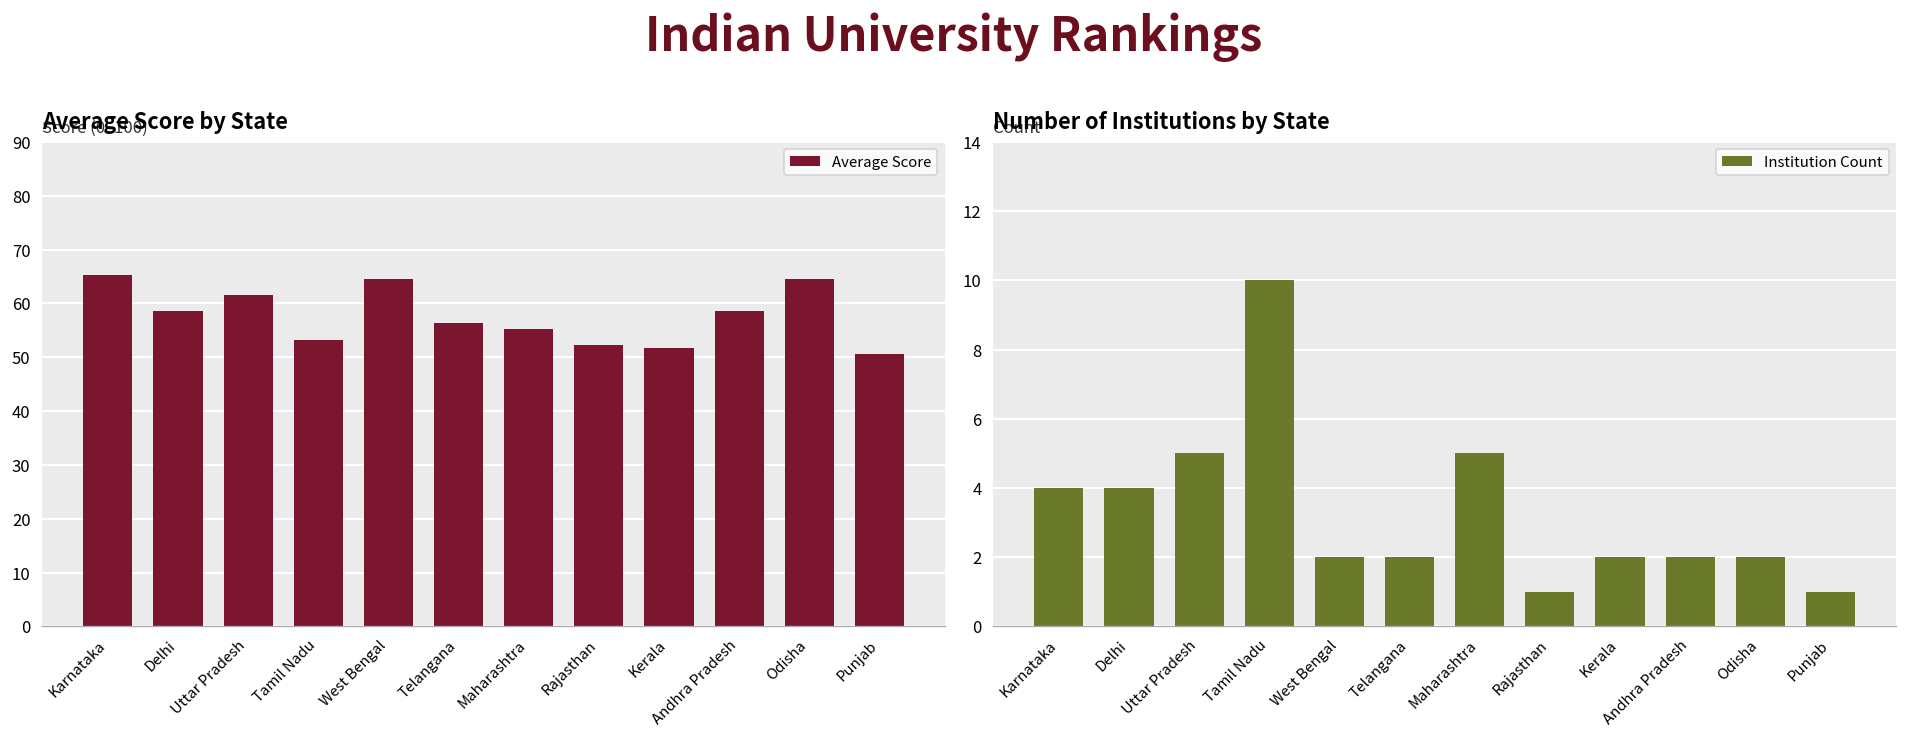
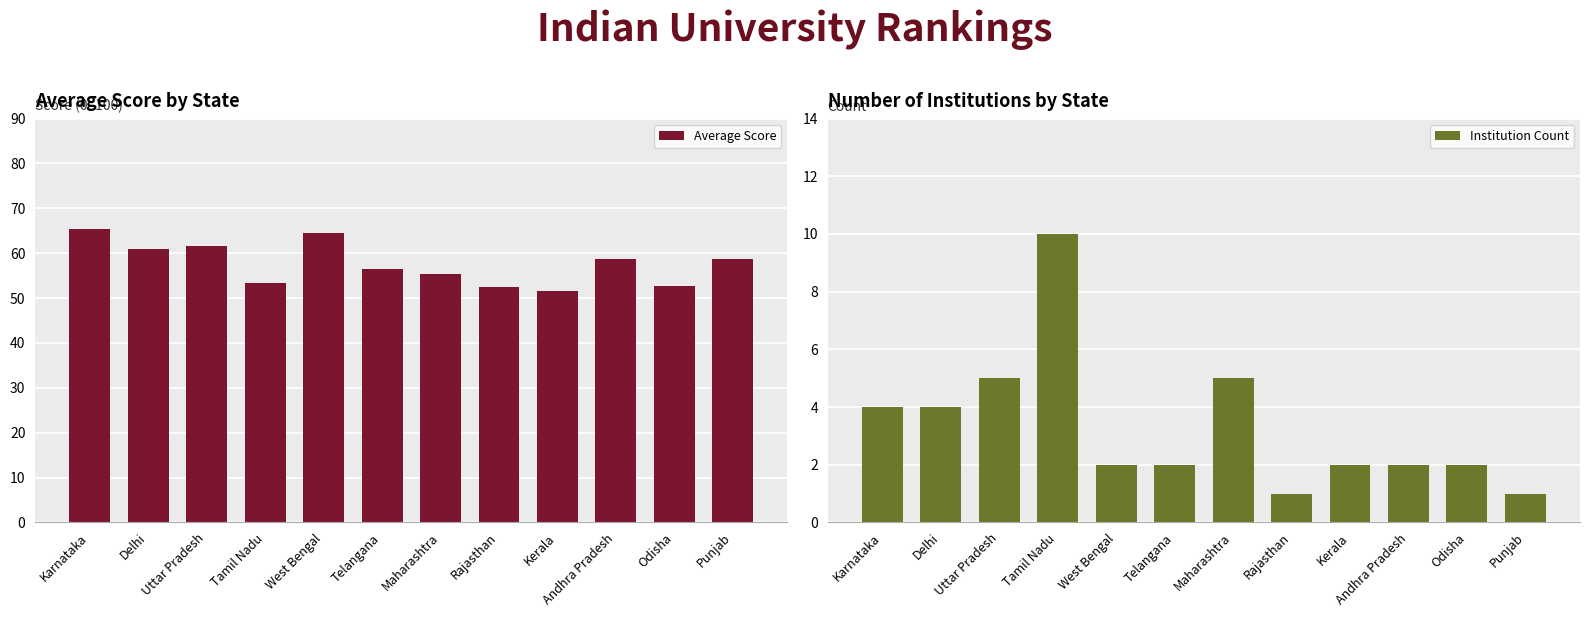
  {
    "Average Score by State": {
      "Karnataka": 65,
-     "Delhi": 59,
+     "Delhi": 61,
      "Uttar Pradesh": 62,
      "Tamil Nadu": 53,
      "West Bengal": 65,
      "Telangana": 56,
      "Maharashtra": 55,
      "Rajasthan": 52,
      "Kerala": 52,
      "Andhra Pradesh": 59,
-     "Odisha": 64,
-     "Punjab": 51
+     "Odisha": 53,
+     "Punjab": 59
    },
    "Number of Institutions by State": {
      "Karnataka": 4.0,
      "Delhi": 4.0,
      "Uttar Pradesh": 5.0,
      "Tamil Nadu": 10.0,
      "West Bengal": 2.0,
      "Telangana": 2.0,
      "Maharashtra": 5.0,
      "Rajasthan": 1.0,
      "Kerala": 2.0,
      "Andhra Pradesh": 2.0,
      "Odisha": 2.0,
      "Punjab": 1.0
    }
  }
